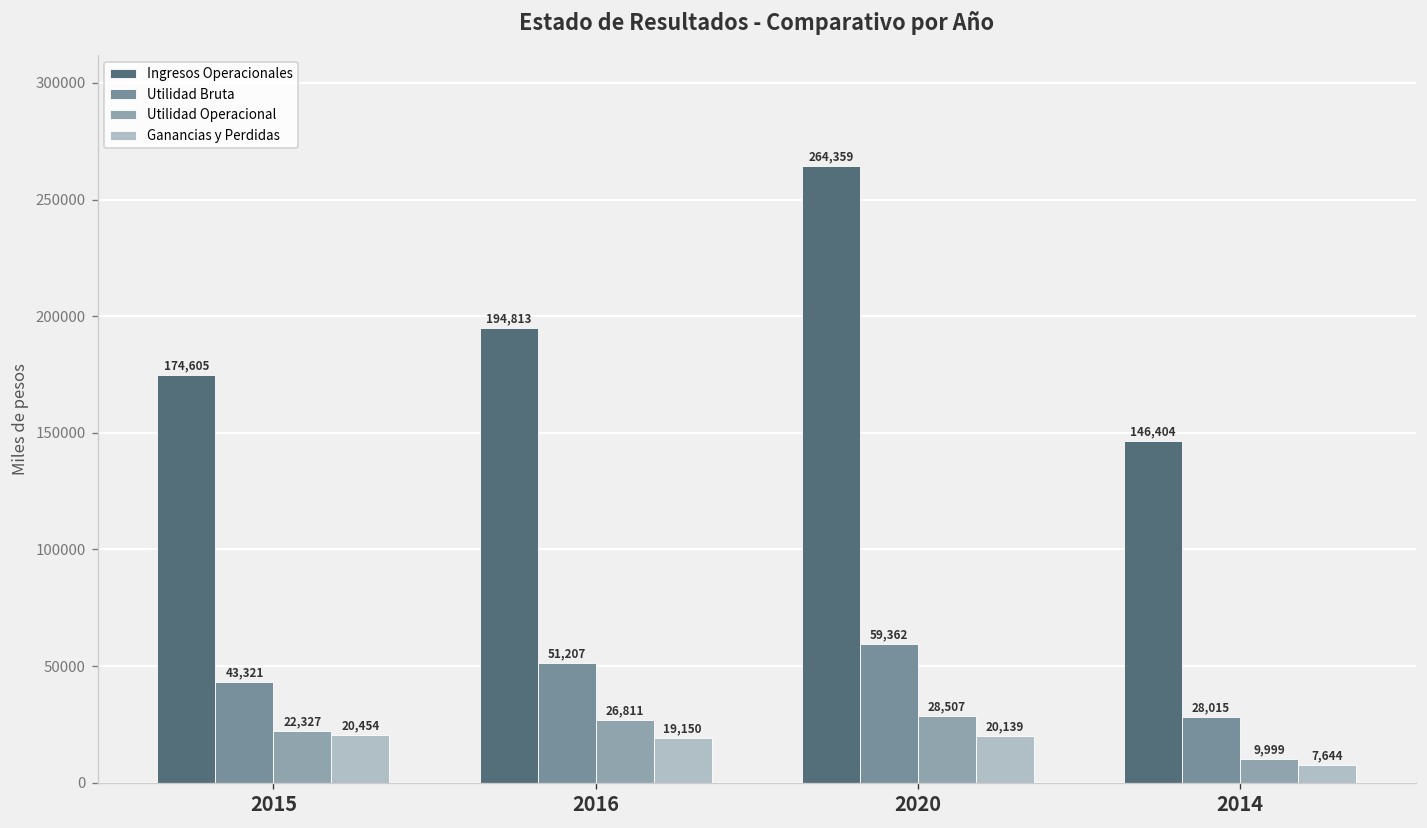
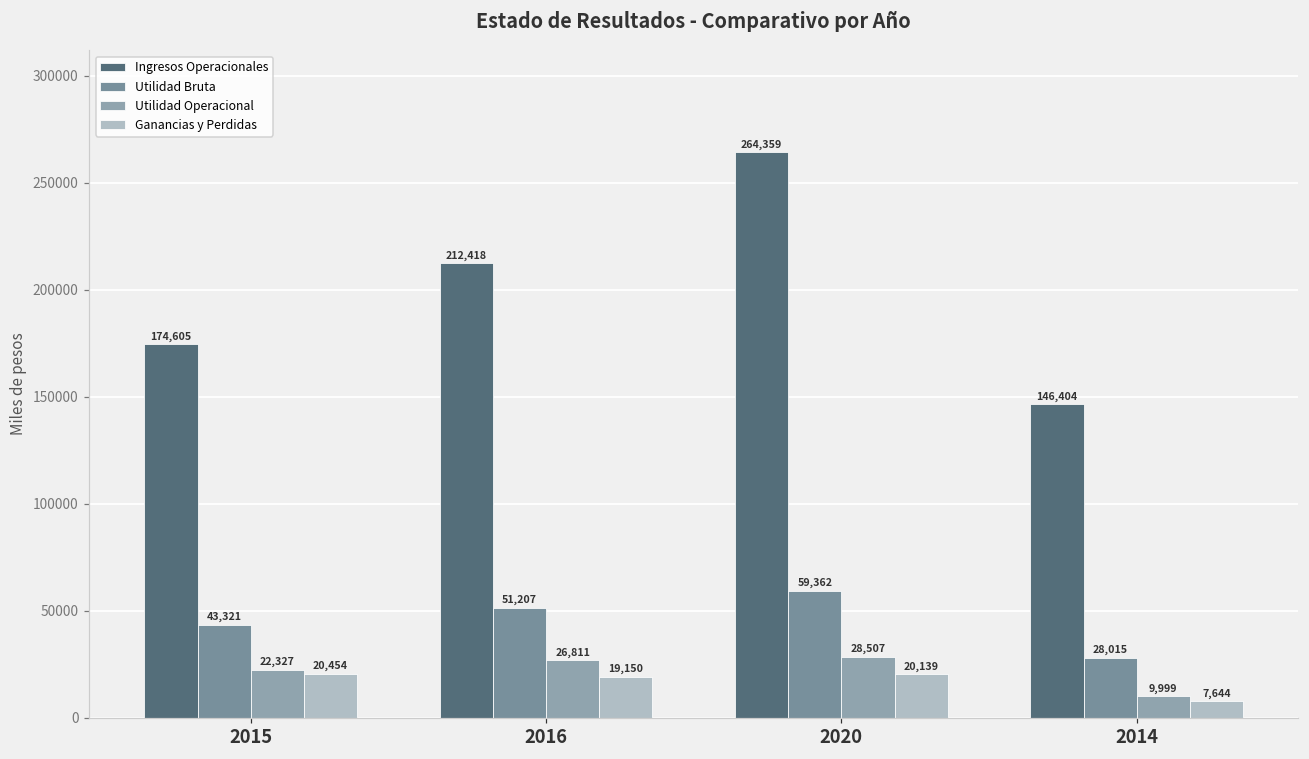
  {
    "Ingresos Operacionales": {
      "2015": "174,605",
-     "2016": "194,813",
+     "2016": "212,418",
      "2020": "264,359",
      "2014": "146,404"
    }
  }
